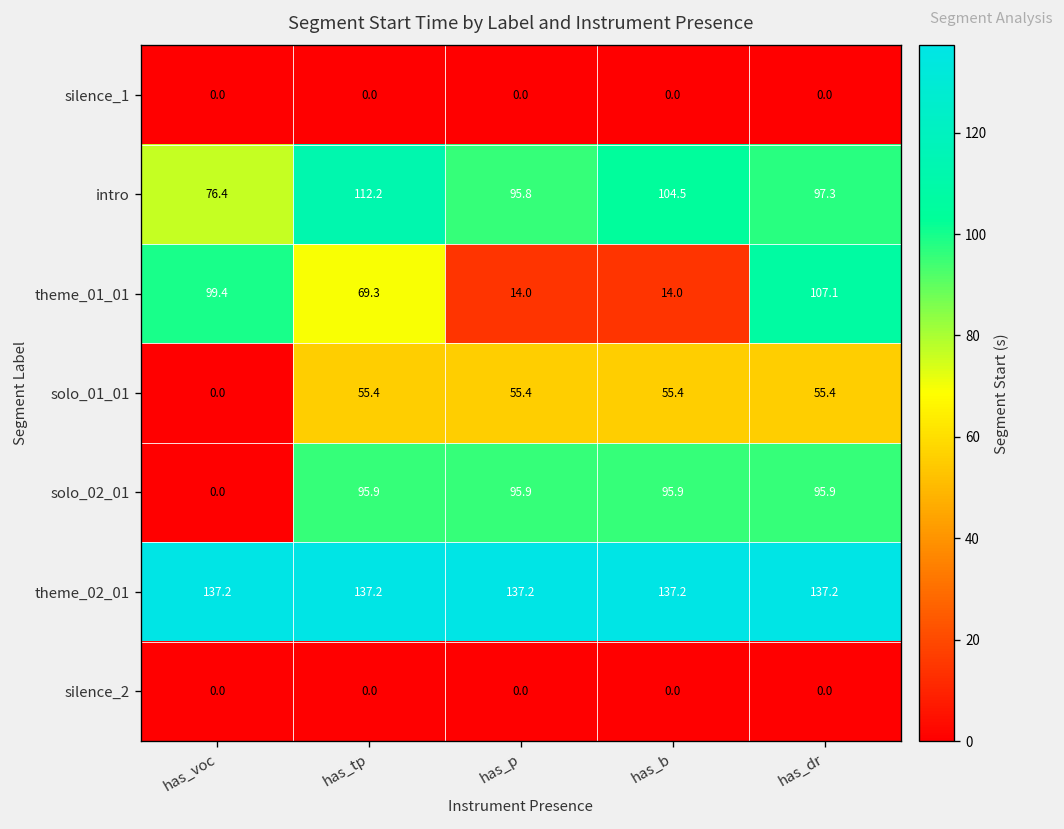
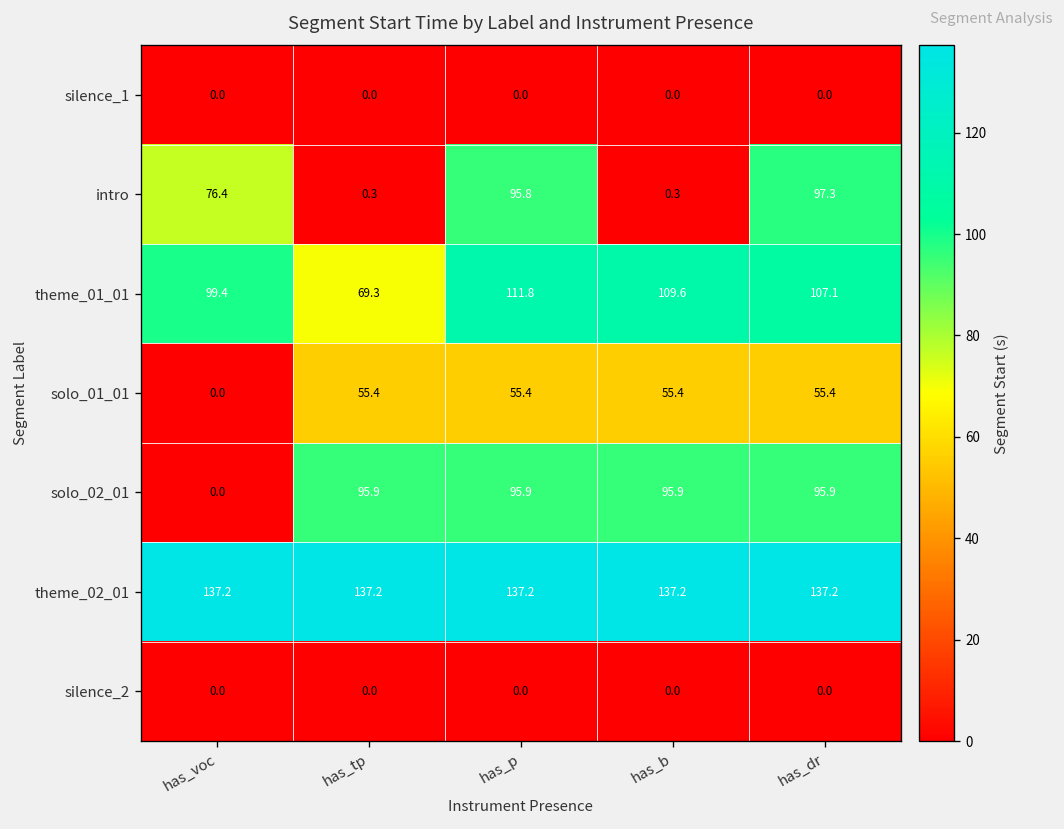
  {
    "silence_1": {
      "has_voc": 0.0,
      "has_tp": 0.0,
      "has_p": 0.0,
      "has_b": 0.0,
      "has_dr": 0.0
    },
    "intro": {
      "has_voc": 76.4,
-     "has_tp": 112.2,
+     "has_tp": 0.3,
      "has_p": 95.8,
-     "has_b": 104.5,
+     "has_b": 0.3,
      "has_dr": 97.3
    },
    "theme_01_01": {
      "has_voc": 99.4,
      "has_tp": 69.3,
-     "has_p": 14.0,
-     "has_b": 14.0,
+     "has_p": 111.8,
+     "has_b": 109.6,
      "has_dr": 107.1
    },
    "solo_01_01": {
      "has_voc": 0.0,
      "has_tp": 55.4,
      "has_p": 55.4,
      "has_b": 55.4,
      "has_dr": 55.4
    },
    "solo_02_01": {
      "has_voc": 0.0,
      "has_tp": 95.9,
      "has_p": 95.9,
      "has_b": 95.9,
      "has_dr": 95.9
    },
    "theme_02_01": {
      "has_voc": 137.2,
      "has_tp": 137.2,
      "has_p": 137.2,
      "has_b": 137.2,
      "has_dr": 137.2
    },
    "silence_2": {
      "has_voc": 0.0,
      "has_tp": 0.0,
      "has_p": 0.0,
      "has_b": 0.0,
      "has_dr": 0.0
    }
  }
